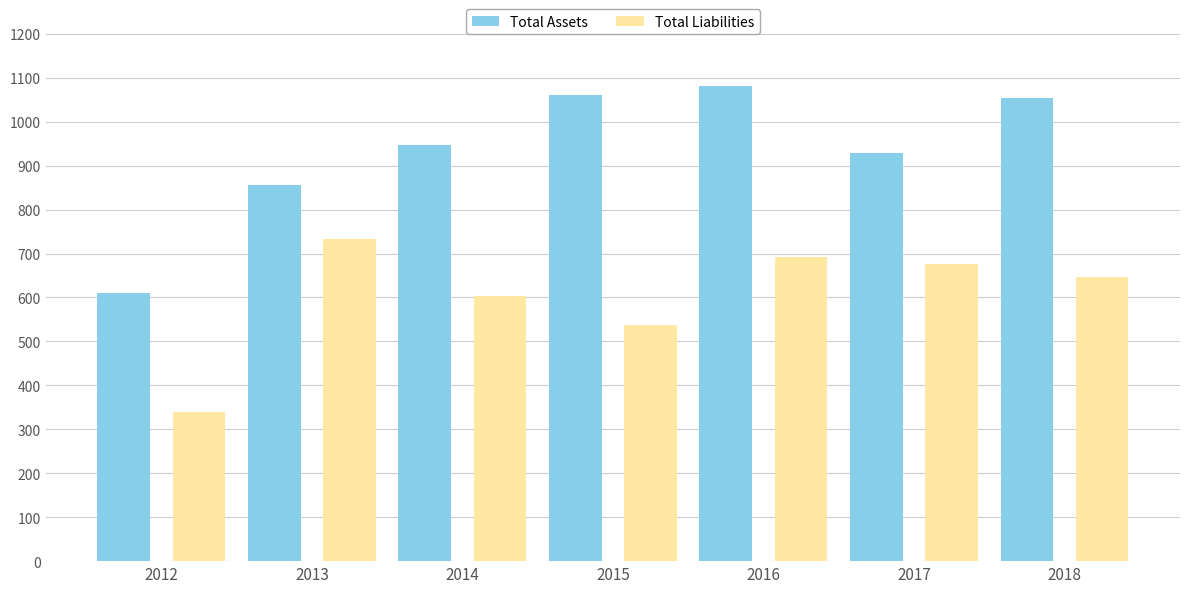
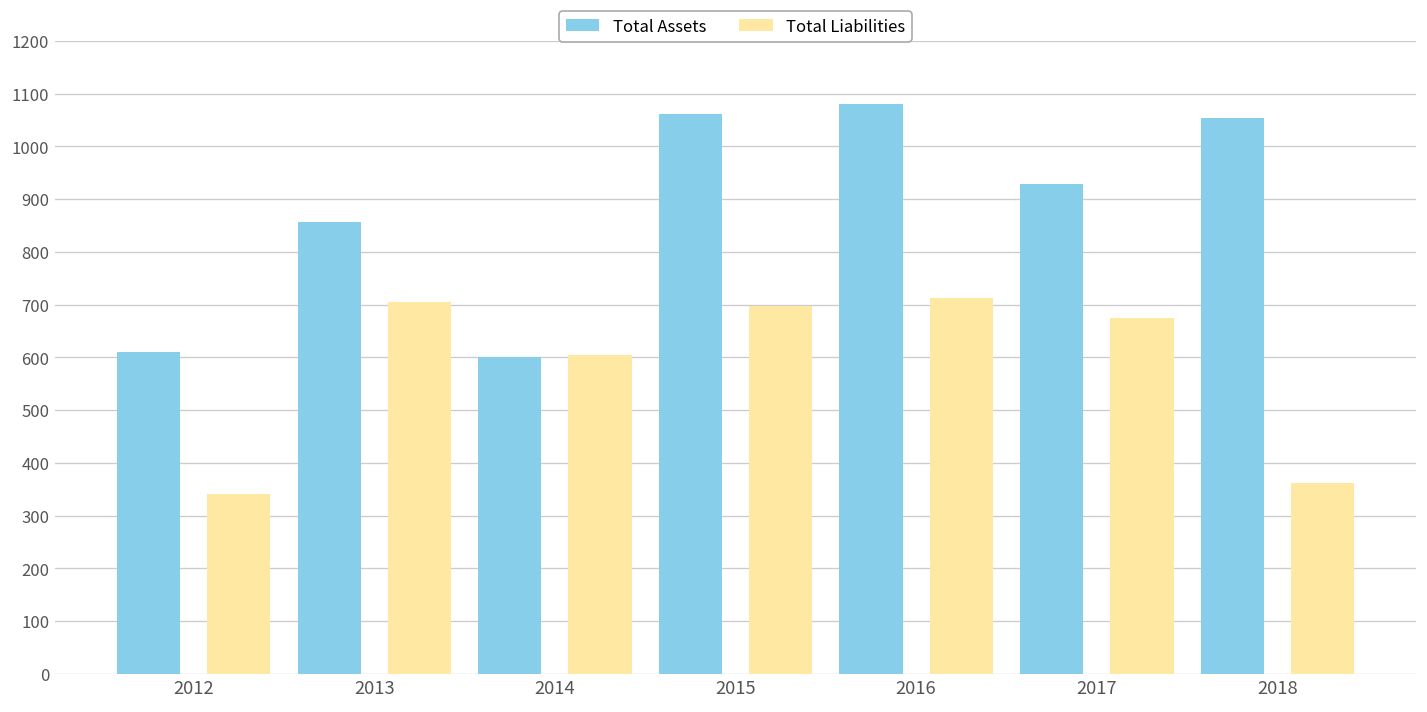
  {
    "Total Assets": {
      "2012": 610,
      "2013": 860,
-     "2014": 950,
+     "2014": 600,
      "2015": 1060,
      "2016": 1080,
      "2017": 930,
      "2018": 1050
    },
    "Total Liabilities": {
      "2012": 340,
-     "2013": 730,
+     "2013": 710,
      "2014": 600,
-     "2015": 540,
-     "2016": 690,
+     "2015": 700,
+     "2016": 710,
      "2017": 680,
-     "2018": 650
+     "2018": 360
    }
  }
